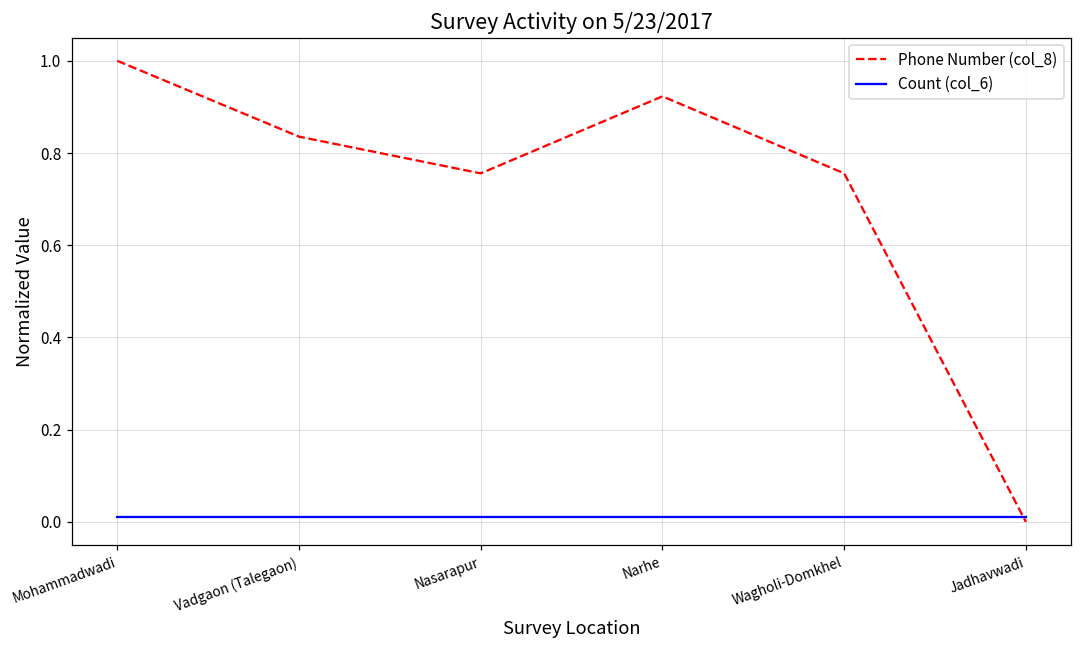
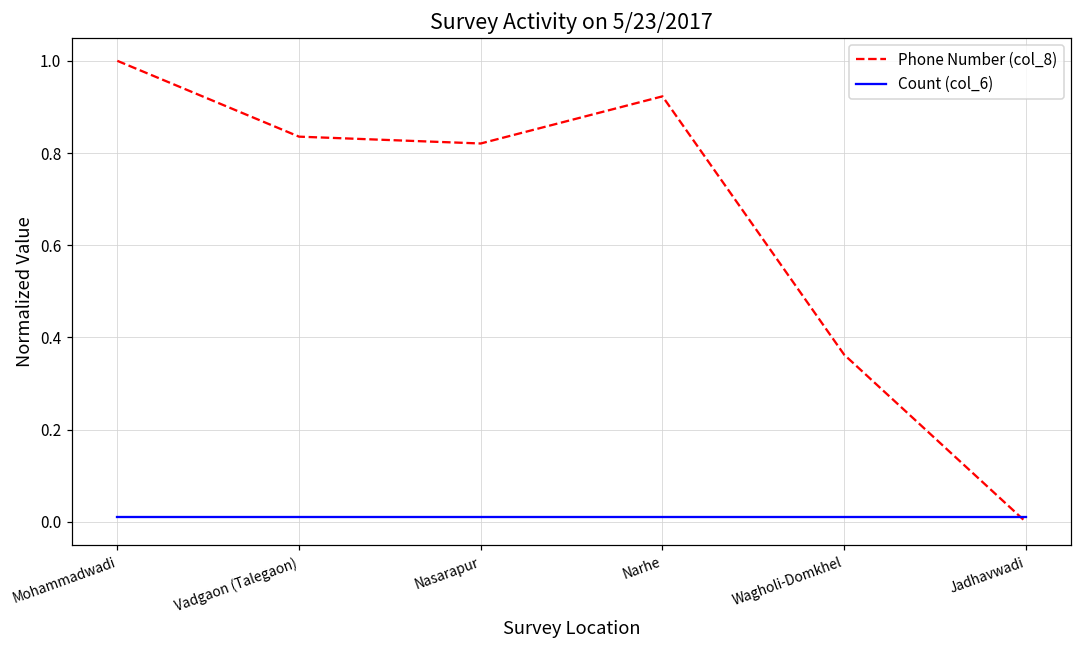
  {
    "Phone Number (col_8)": {
      "Mohammadwadi": 1.00,
      "Vadgaon (Talegaon)": 0.84,
-     "Nasarapur": 0.76,
+     "Nasarapur": 0.82,
      "Narhe": 0.92,
-     "Wagholi-Domkhel": 0.76,
+     "Wagholi-Domkhel": 0.36,
      "Jadhavwadi": 0.00
    },
    "Count (col_6)": {
      "Mohammadwadi": 0.01,
      "Vadgaon (Talegaon)": 0.01,
      "Nasarapur": 0.01,
      "Narhe": 0.01,
      "Wagholi-Domkhel": 0.01,
      "Jadhavwadi": 0.01
    }
  }
